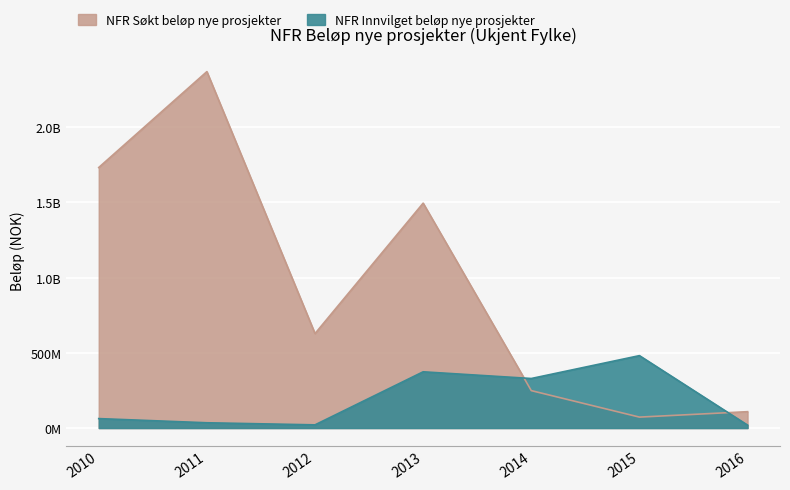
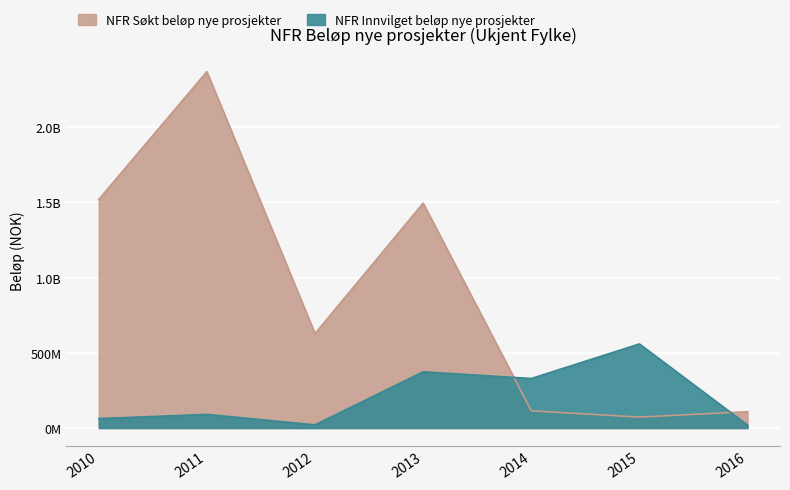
  {
    "NFR Søkt beløp nye prosjekter": {
-     "2010": 1730000000,
+     "2010": 1520000000,
      "2011": 2370000000,
      "2012": 630000000,
      "2013": 1490000000,
-     "2014": 250000000,
+     "2014": 110000000,
      "2015": 70000000,
      "2016": 110000000
    },
    "NFR Innvilget beløp nye prosjekter": {
      "2010": 60000000,
-     "2011": 40000000,
+     "2011": 90000000,
      "2012": 20000000,
      "2013": 370000000,
      "2014": 330000000,
-     "2015": 480000000,
+     "2015": 560000000,
      "2016": 20000000
    }
  }
